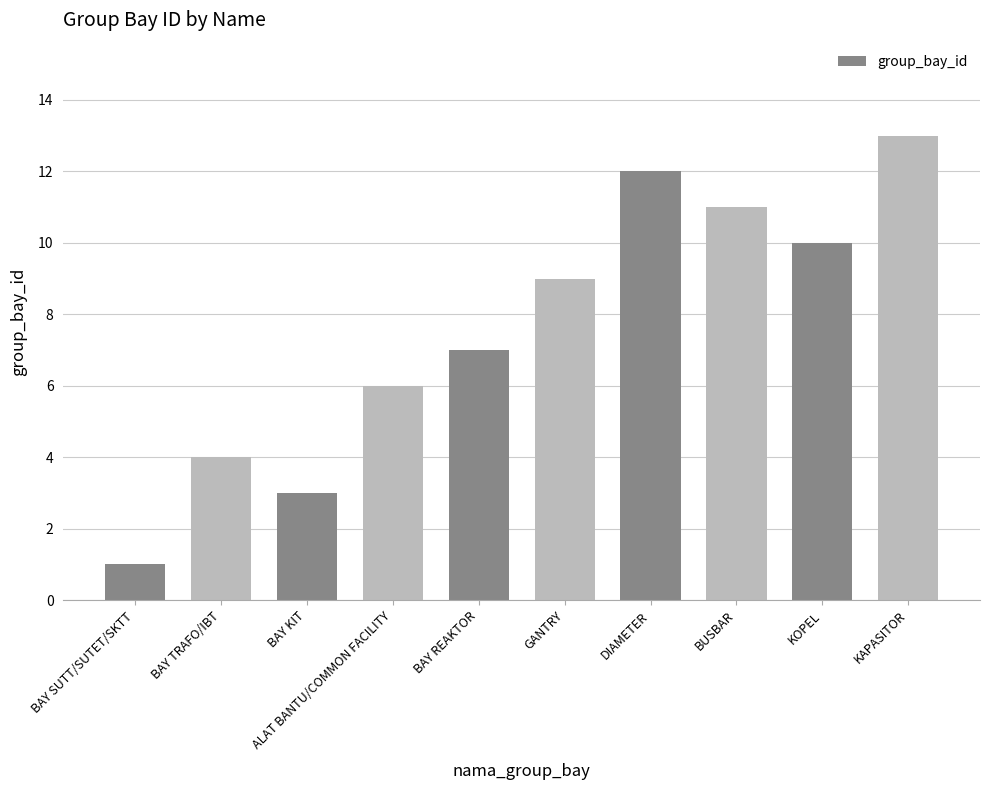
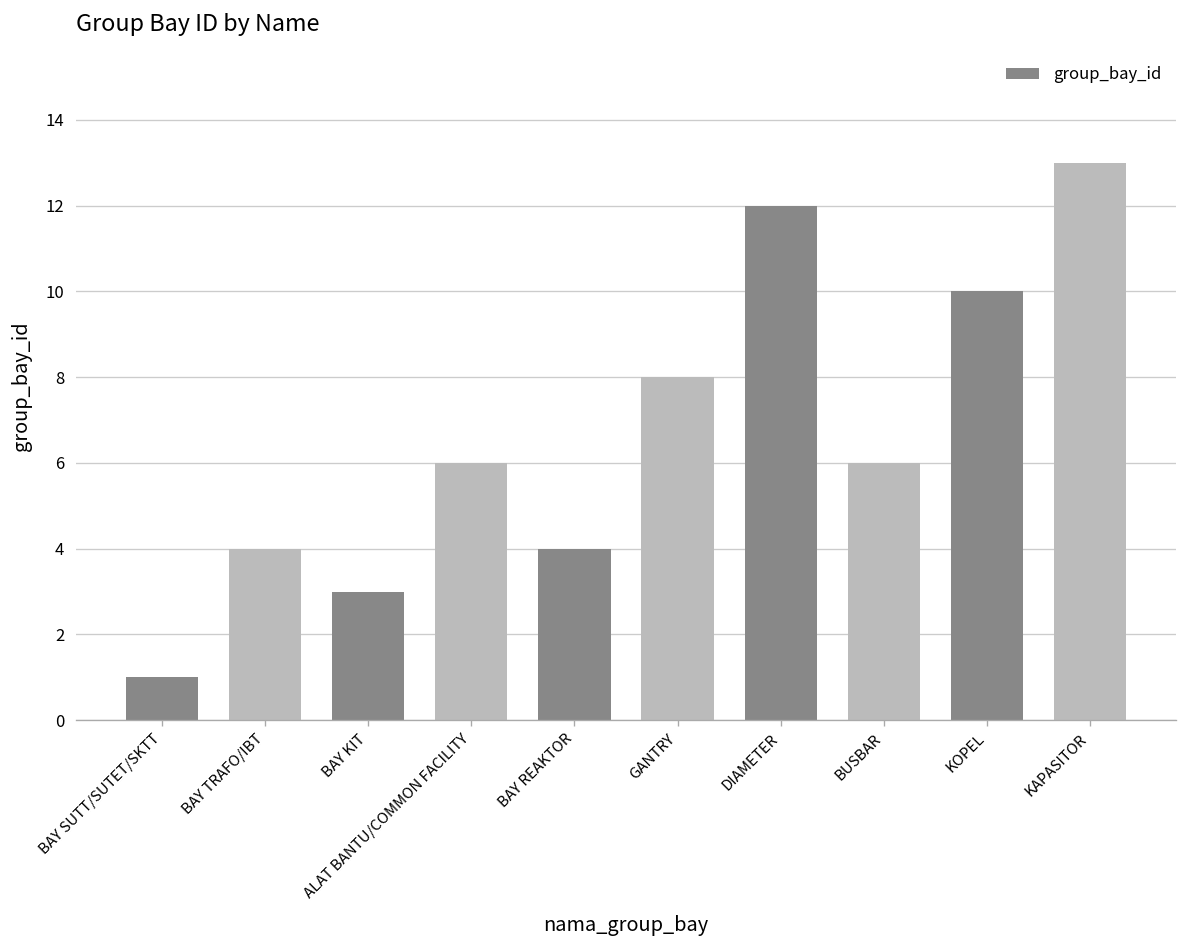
  {
    "BAY SUTT/SUTET/SKTT": 1,
    "BAY TRAFO/IBT": 4,
    "BAY KIT": 3,
    "ALAT BANTU/COMMON FACILITY": 6,
-   "BAY REAKTOR": 7,
-   "GANTRY": 9,
+   "BAY REAKTOR": 4,
+   "GANTRY": 8,
    "DIAMETER": 12,
-   "BUSBAR": 11,
+   "BUSBAR": 6,
    "KOPEL": 10,
    "KAPASITOR": 13
  }
